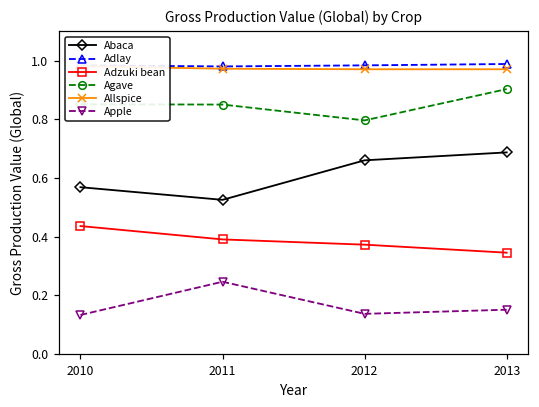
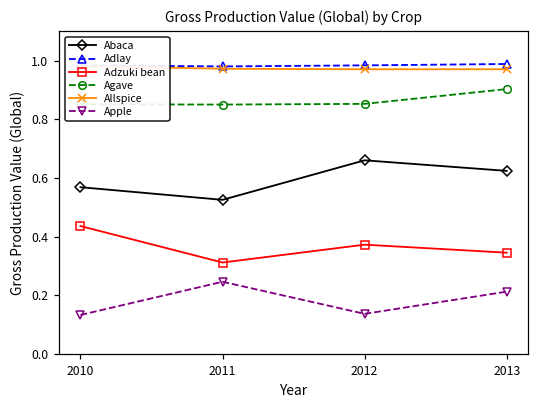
  {
    "Abaca": {
      "2010": 0.57,
      "2011": 0.53,
      "2012": 0.66,
-     "2013": 0.69
+     "2013": 0.62
    },
    "Adlay": {
      "2012": 0.98,
      "2013": 0.99
    },
    "Adzuki bean": {
      "2010": 0.44,
-     "2011": 0.39,
+     "2011": 0.31,
      "2012": 0.37,
      "2013": 0.35
    },
    "Agave": {
      "2011": 0.85,
-     "2012": 0.80,
+     "2012": 0.85,
      "2013": 0.90
    },
    "Allspice": {
      "2012": 0.97,
      "2013": 0.97
    },
    "Apple": {
      "2010": 0.13,
      "2011": 0.25,
      "2012": 0.14,
-     "2013": 0.15
+     "2013": 0.21
    }
  }
